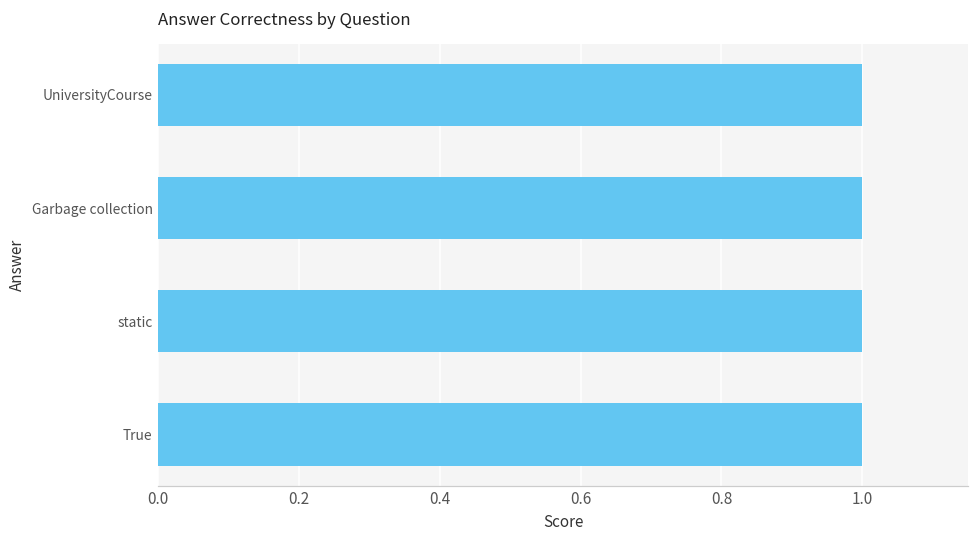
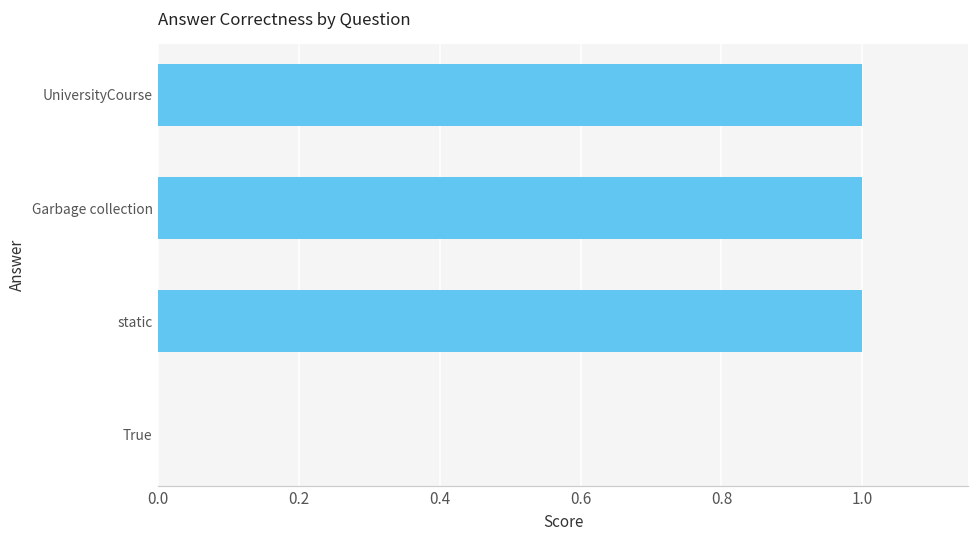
  {
    "UniversityCourse": 1,
    "Garbage collection": 1,
    "static": 1,
-   "True": 1
+   "True": 0
  }
